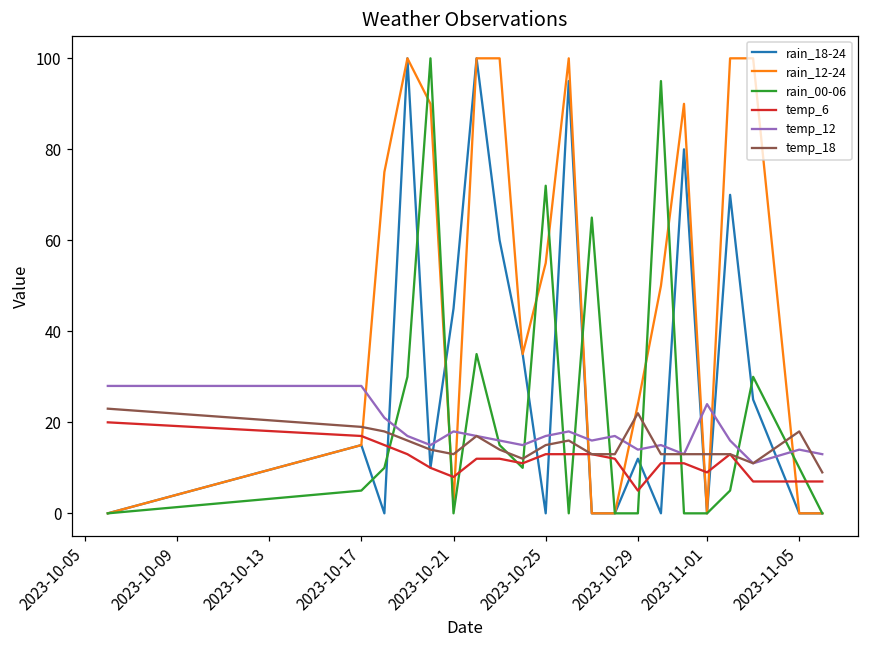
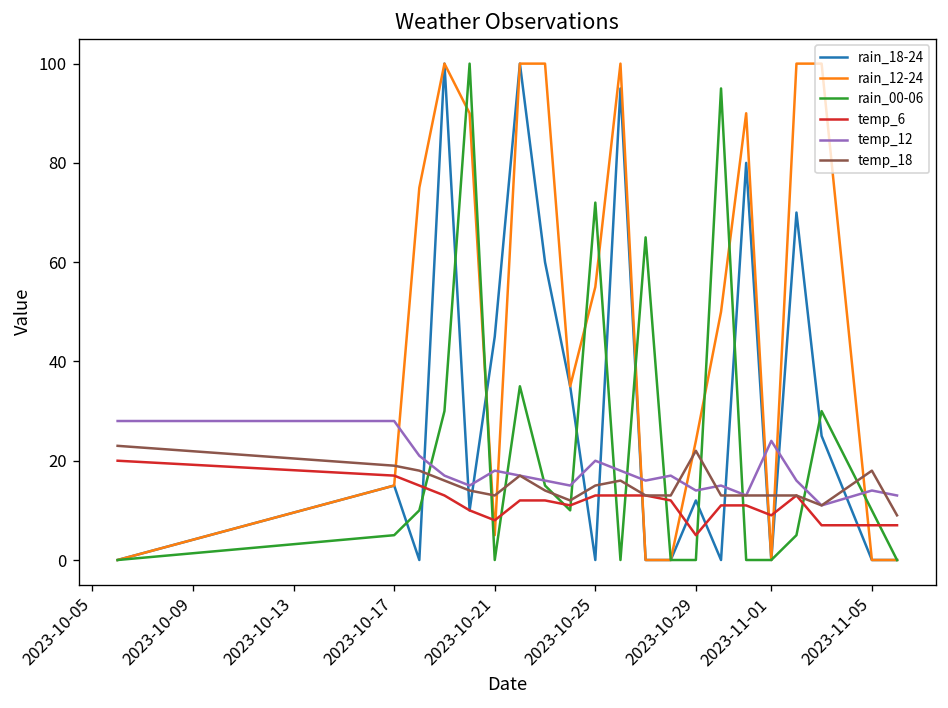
  {
    "rain_18-24": {
      "2023-10-21": 45,
      "2023-10-25": 0,
      "2023-10-29": 12
    },
    "rain_12-24": {
-     "2023-10-21": 2,
+     "2023-10-21": 5,
      "2023-10-25": 55,
      "2023-10-29": 24
    },
    "rain_00-06": {
      "2023-10-17": 5,
      "2023-10-21": 0,
      "2023-10-25": 72,
      "2023-10-29": 0,
      "2023-11-05": 10
    },
    "temp_6": {
      "2023-10-17": 17,
      "2023-10-21": 8,
      "2023-10-25": 13,
      "2023-10-29": 5,
      "2023-11-01": 9,
      "2023-11-05": 7
    },
    "temp_12": {
      "2023-10-17": 28,
      "2023-10-21": 18,
-     "2023-10-25": 17,
+     "2023-10-25": 20,
      "2023-10-29": 14,
      "2023-11-01": 24,
      "2023-11-05": 14
    },
    "temp_18": {
      "2023-10-17": 19,
      "2023-10-21": 13,
      "2023-10-25": 15,
      "2023-10-29": 22,
      "2023-11-01": 13,
      "2023-11-05": 18
    }
  }
